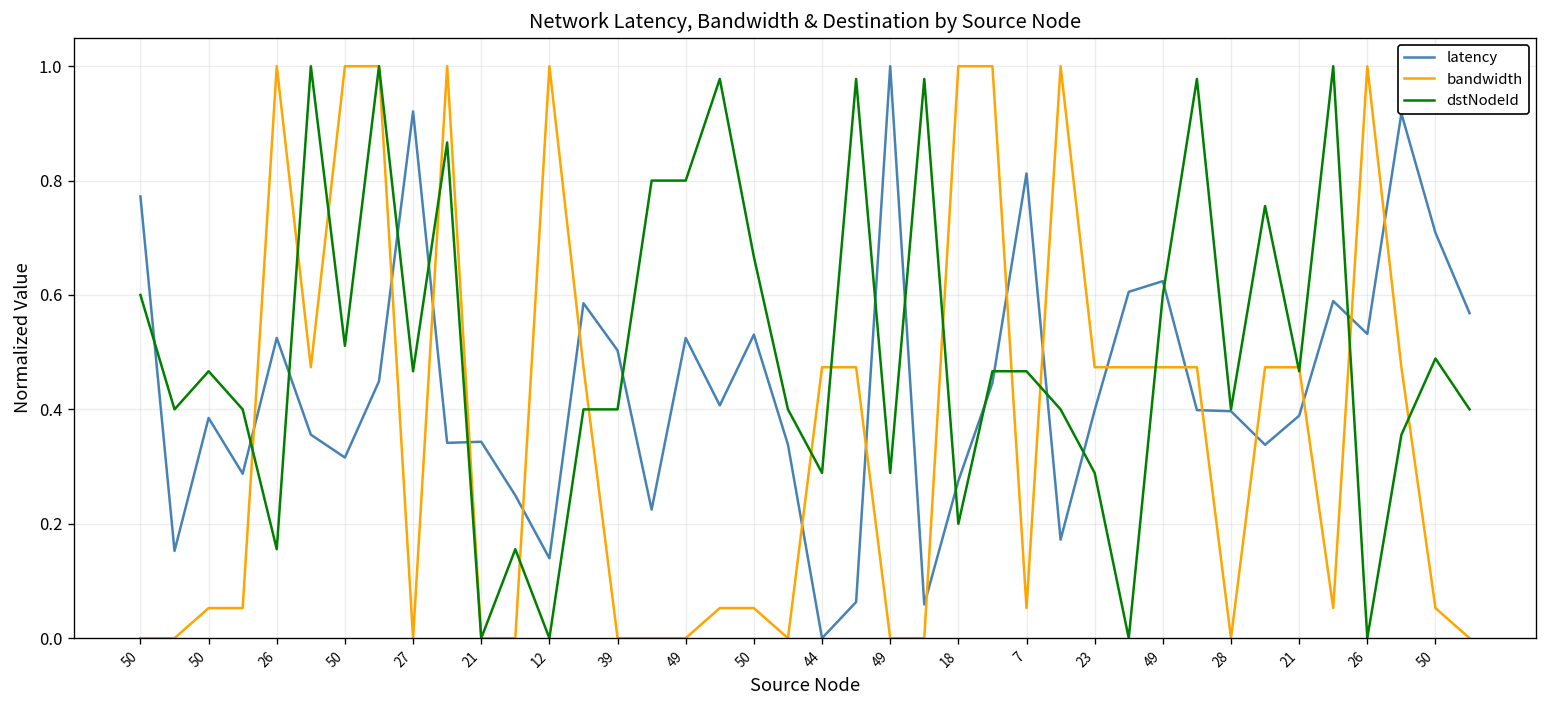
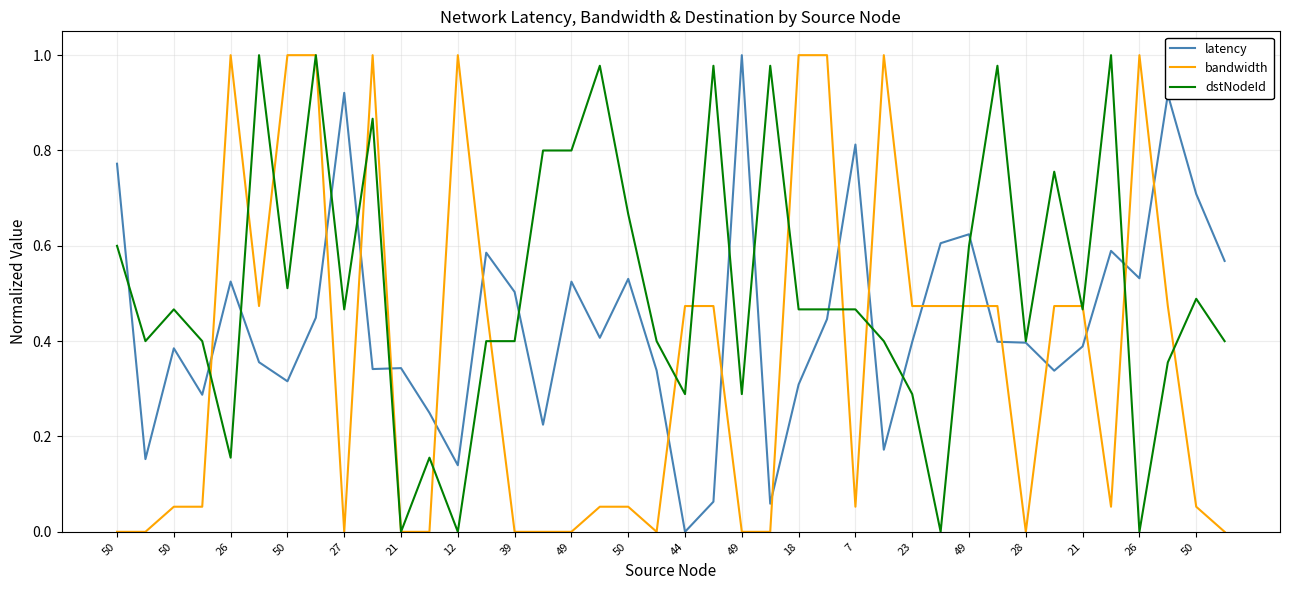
  {
    "latency": {
      "12": 0.14,
      "44": 0.00,
-     "18": 0.28
+     "18": 0.31
    },
    "bandwidth": {
      "12": 1.00,
      "44": 0.47,
      "18": 1.00,
      "28": 0.00
    },
    "dstNodeId": {
      "12": 0.00,
      "44": 0.29,
-     "18": 0.20
+     "18": 0.47
    }
  }
